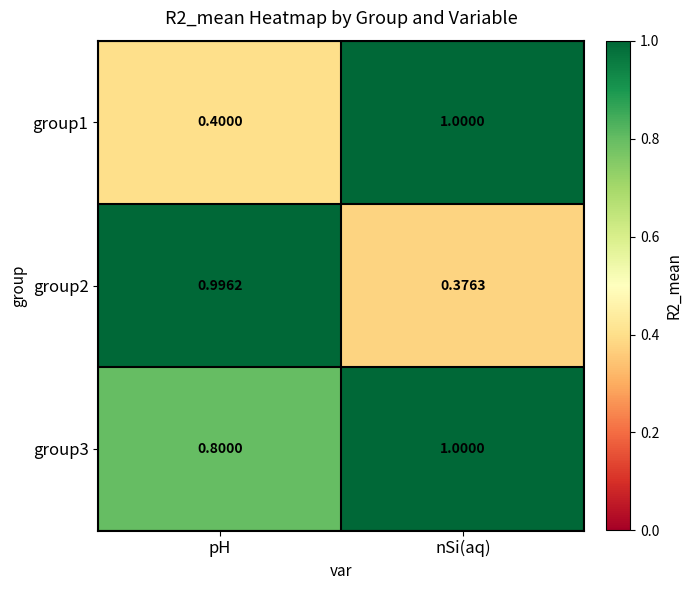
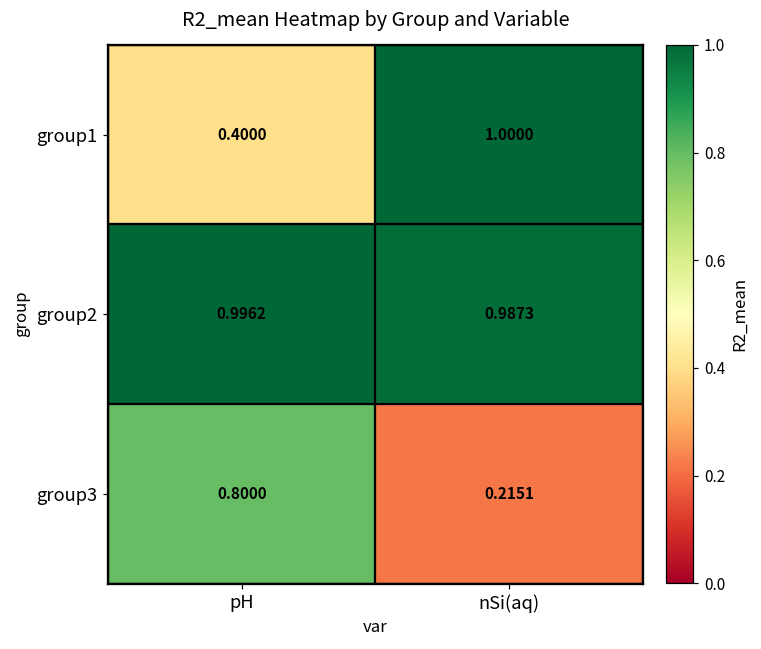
  {
    "group1": {
      "pH": 0.4000,
      "nSi(aq)": 1.0000
    },
    "group2": {
      "pH": 0.9962,
-     "nSi(aq)": 0.3763
+     "nSi(aq)": 0.9873
    },
    "group3": {
      "pH": 0.8000,
-     "nSi(aq)": 1.0000
+     "nSi(aq)": 0.2151
    }
  }
